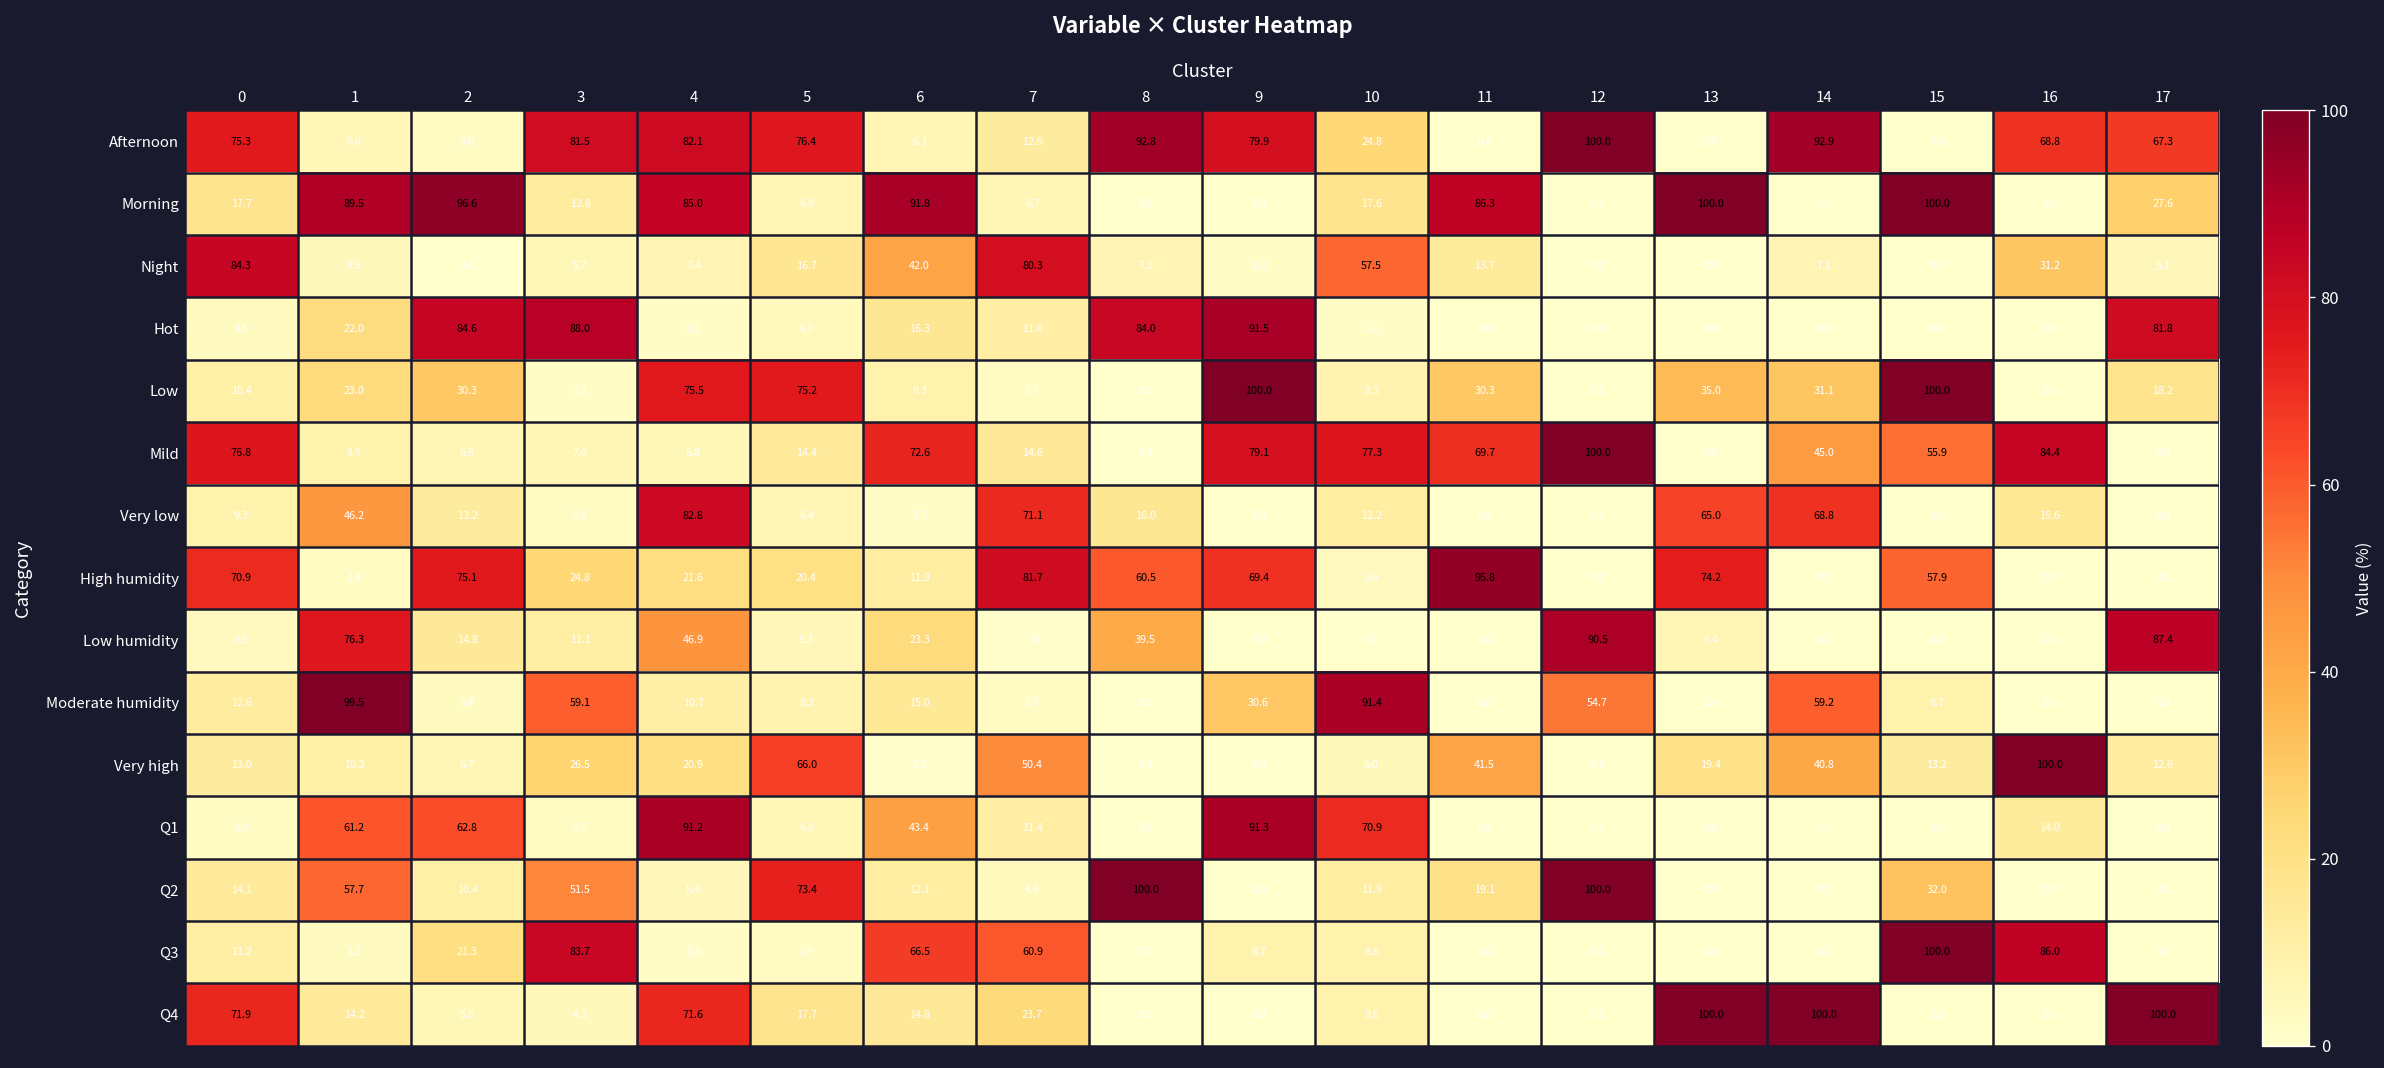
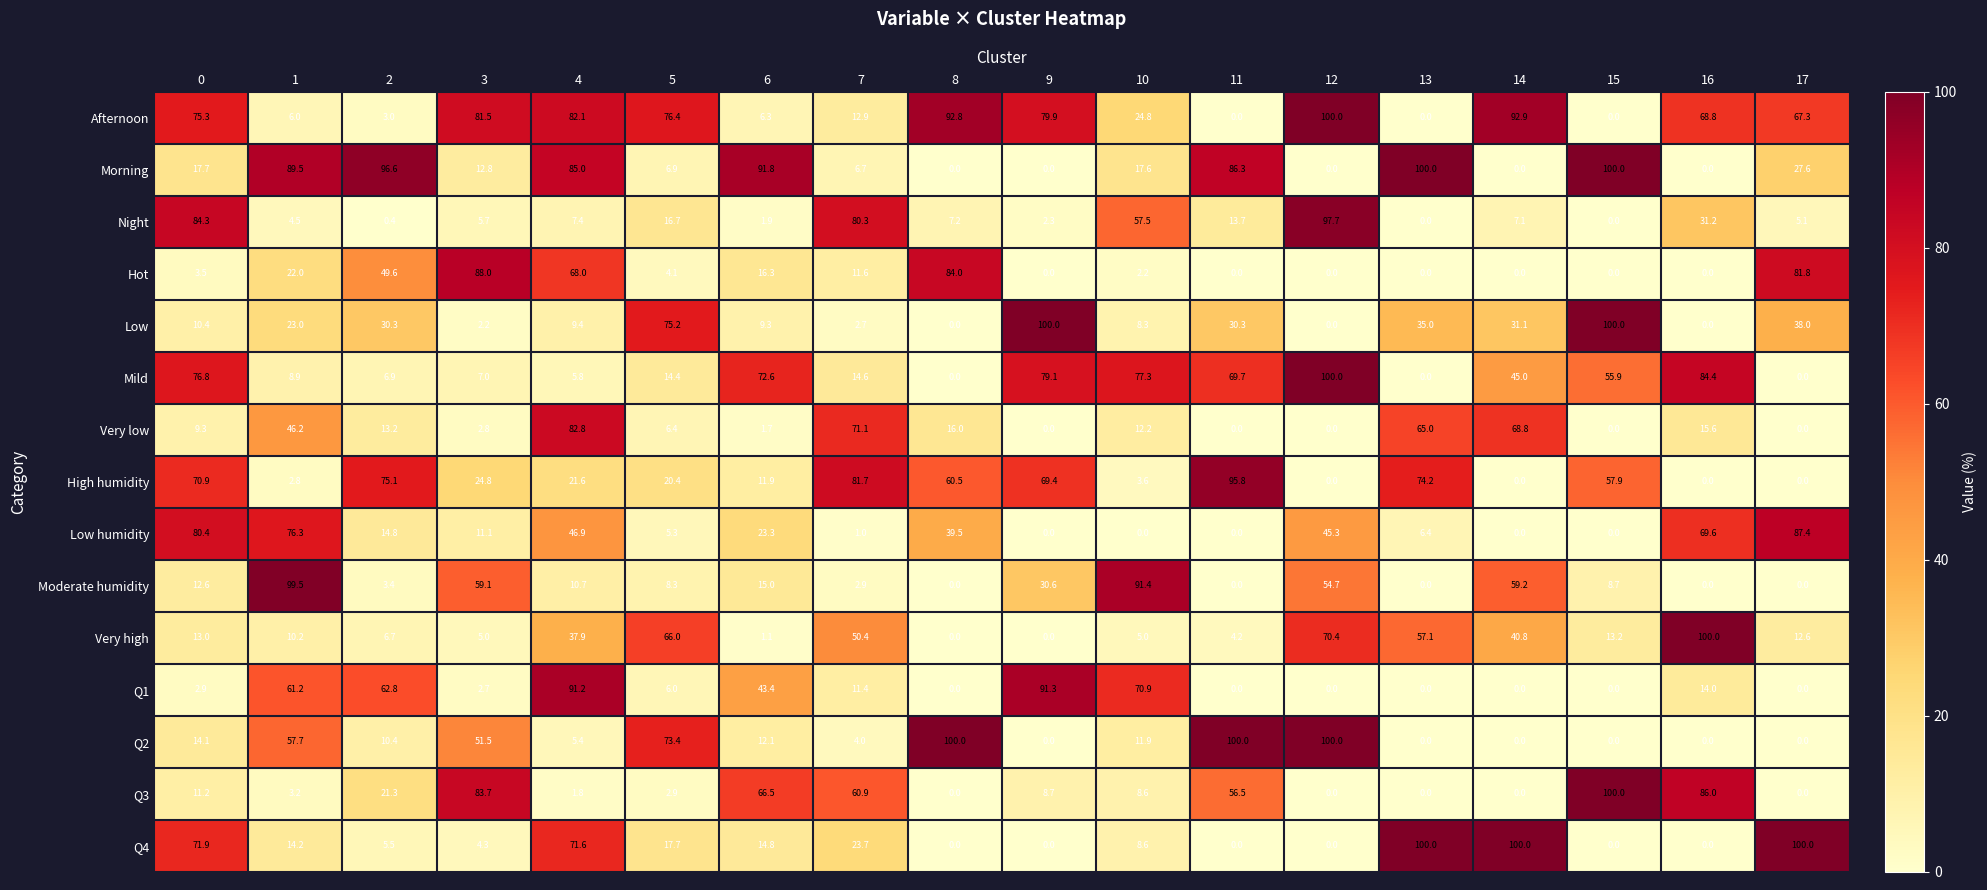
  {
    "Night": {
      "0": 84.3,
      "1": 4.5,
      "2": 0.4,
      "3": 5.7,
      "4": 7.4,
      "5": 16.7,
-     "6": 42.0,
+     "6": 1.9,
      "7": 80.3,
      "8": 7.2,
      "9": 2.3,
      "10": 57.5,
      "11": 13.7,
-     "12": 0.0,
+     "12": 97.7,
      "13": 0.0,
      "14": 7.1,
      "15": 0.0,
      "16": 31.2,
      "17": 5.1
    },
    "Hot": {
      "0": 3.5,
      "1": 22.0,
-     "2": 84.6,
+     "2": 49.6,
      "3": 88.0,
-     "4": 2.1,
+     "4": 68.0,
      "5": 4.1,
      "6": 16.3,
      "7": 11.6,
      "8": 84.0,
-     "9": 91.5,
+     "9": 0.0,
      "10": 2.2,
      "11": 0.0,
      "12": 0.0,
      "13": 0.0,
      "14": 0.0,
      "15": 0.0,
      "16": 0.0,
      "17": 81.8
    },
    "Low": {
      "0": 10.4,
      "1": 23.0,
      "2": 30.3,
      "3": 2.2,
-     "4": 75.5,
+     "4": 9.4,
      "5": 75.2,
      "6": 9.3,
      "7": 2.7,
      "8": 0.0,
      "9": 100.0,
      "10": 8.3,
      "11": 30.3,
      "12": 0.0,
      "13": 35.0,
      "14": 31.1,
      "15": 100.0,
      "16": 0.0,
-     "17": 18.2
+     "17": 38.0
    },
    "Low humidity": {
-     "0": 3.5,
+     "0": 80.4,
      "1": 76.3,
      "2": 14.8,
      "3": 11.1,
      "4": 46.9,
      "5": 5.3,
      "6": 23.3,
      "7": 1.0,
      "8": 39.5,
      "9": 0.0,
      "10": 0.0,
      "11": 0.0,
-     "12": 90.5,
+     "12": 45.3,
      "13": 6.4,
      "14": 0.0,
      "15": 0.0,
-     "16": 0.0,
+     "16": 69.6,
      "17": 87.4
    },
    "Very high": {
      "0": 13.0,
      "1": 10.2,
      "2": 6.7,
-     "3": 26.5,
-     "4": 20.9,
+     "3": 5.0,
+     "4": 37.9,
      "5": 66.0,
      "6": 1.1,
      "7": 50.4,
      "8": 0.0,
      "9": 0.0,
      "10": 5.0,
-     "11": 41.5,
-     "12": 0.0,
-     "13": 19.4,
+     "11": 4.2,
+     "12": 70.4,
+     "13": 57.1,
      "14": 40.8,
      "15": 13.2,
      "16": 100.0,
      "17": 12.6
    },
    "Q2": {
      "0": 14.1,
      "1": 57.7,
      "2": 10.4,
      "3": 51.5,
      "4": 5.4,
      "5": 73.4,
      "6": 12.1,
      "7": 4.0,
      "8": 100.0,
      "9": 0.0,
      "10": 11.9,
-     "11": 19.1,
+     "11": 100.0,
      "12": 100.0,
      "13": 0.0,
      "14": 0.0,
-     "15": 32.0,
+     "15": 0.0,
      "16": 0.0,
      "17": 0.0
    },
    "Q3": {
      "0": 11.2,
      "1": 3.2,
      "2": 21.3,
      "3": 83.7,
      "4": 1.8,
      "5": 2.9,
      "6": 66.5,
      "7": 60.9,
      "8": 0.0,
      "9": 8.7,
      "10": 8.6,
-     "11": 0.0,
+     "11": 56.5,
      "12": 0.0,
      "13": 0.0,
      "14": 0.0,
      "15": 100.0,
      "16": 86.0,
      "17": 0.0
    }
  }
